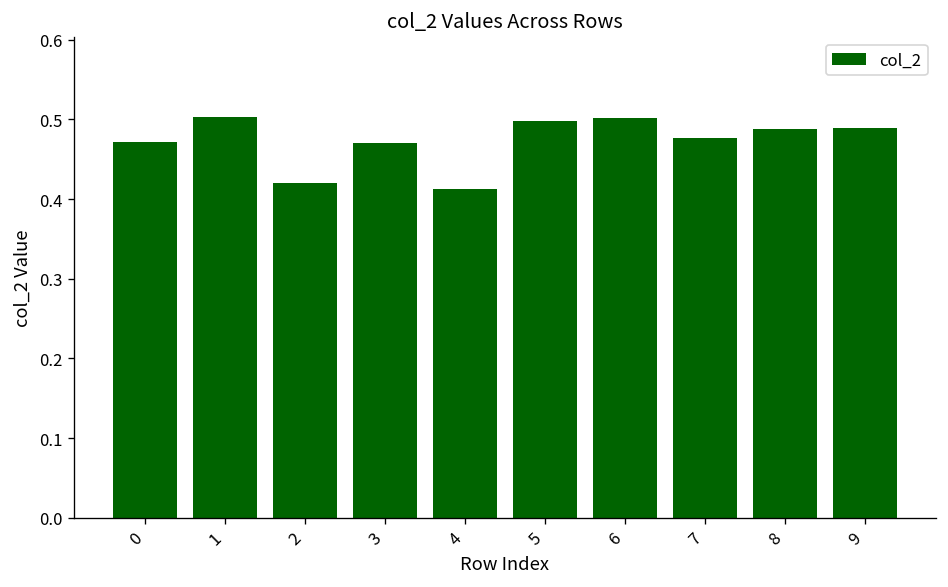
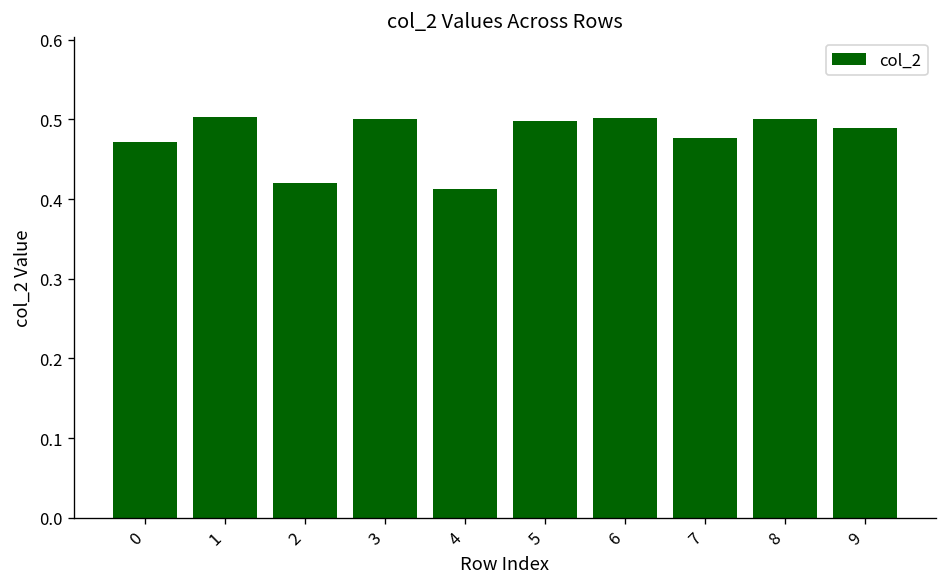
  {
    "0": 0.47,
    "1": 0.50,
    "2": 0.42,
-   "3": 0.47,
+   "3": 0.50,
    "4": 0.41,
    "5": 0.50,
    "6": 0.50,
    "7": 0.48,
-   "8": 0.49,
+   "8": 0.50,
    "9": 0.49
  }
